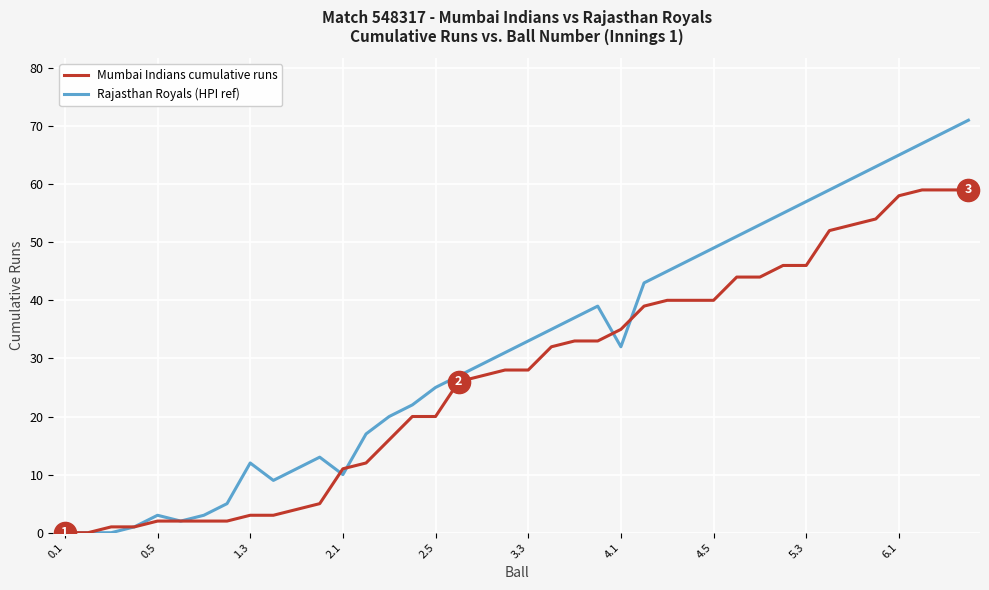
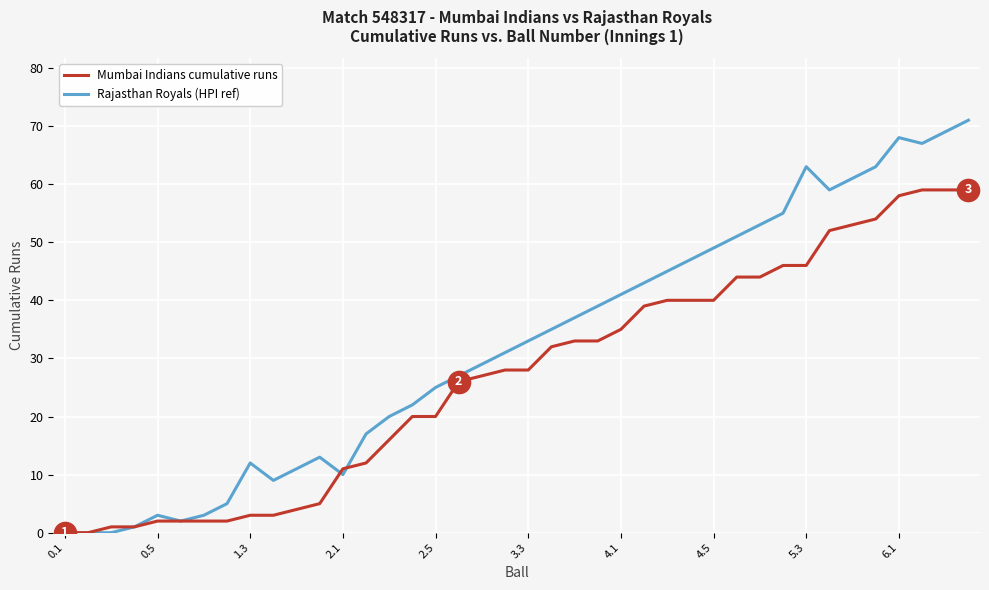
  {
    "Rajasthan Royals (HPI ref)": {
      "0.5": 3,
      "1.3": 12,
      "2.1": 10,
      "2.5": 25,
      "3.3": 33,
-     "4.1": 32,
+     "4.1": 41,
      "4.5": 49,
-     "5.3": 57,
-     "6.1": 65
+     "5.3": 63,
+     "6.1": 68
    }
  }
